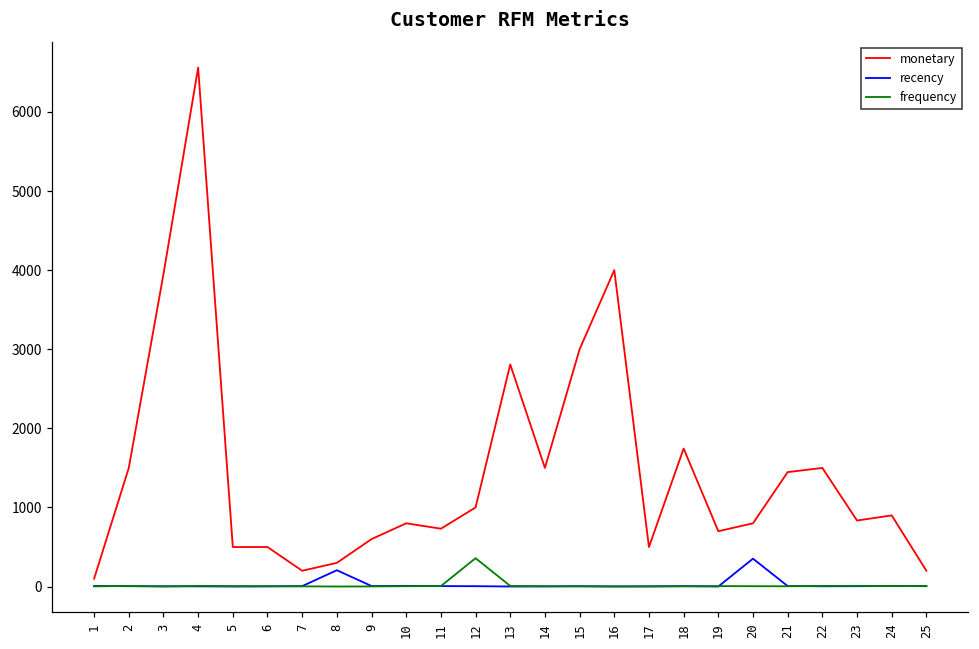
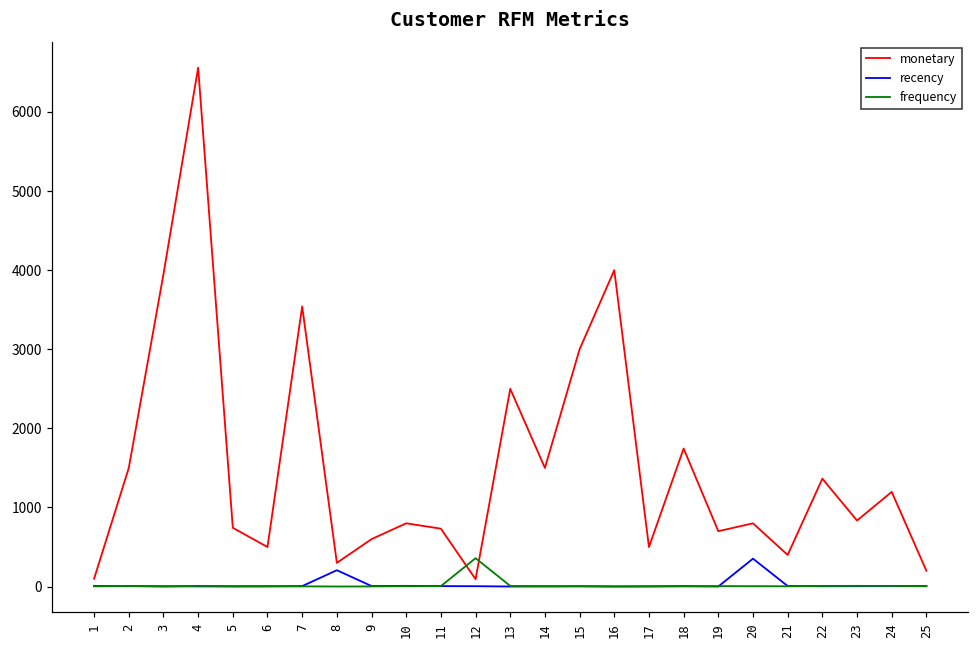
  {
    "monetary": {
      "1": 100,
      "2": 1500,
      "3": 3900,
      "4": 6600,
-     "5": 500,
+     "5": 700,
      "6": 500,
-     "7": 200,
+     "7": 3500,
      "8": 300,
      "9": 600,
      "10": 800,
      "11": 700,
-     "12": 1000,
-     "13": 2800,
+     "12": 100,
+     "13": 2500,
      "14": 1500,
      "15": 3000,
      "16": 4000,
      "17": 500,
      "18": 1700,
      "19": 700,
      "20": 800,
-     "21": 1400,
-     "22": 1500,
+     "21": 400,
+     "22": 1400,
      "23": 800,
-     "24": 900,
+     "24": 1200,
      "25": 200
    },
    "recency": {
      "8": 200,
      "12": 0,
      "20": 400
    },
    "frequency": {
      "8": 0,
      "12": 400,
      "20": 0
    }
  }
